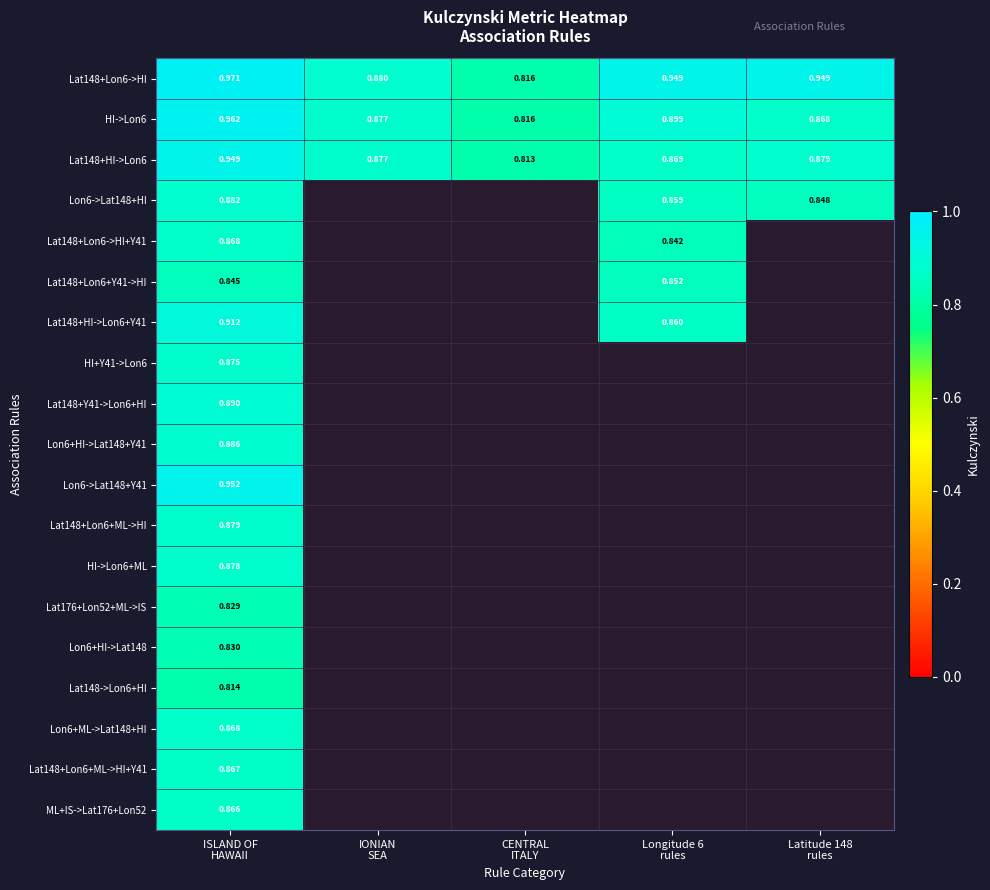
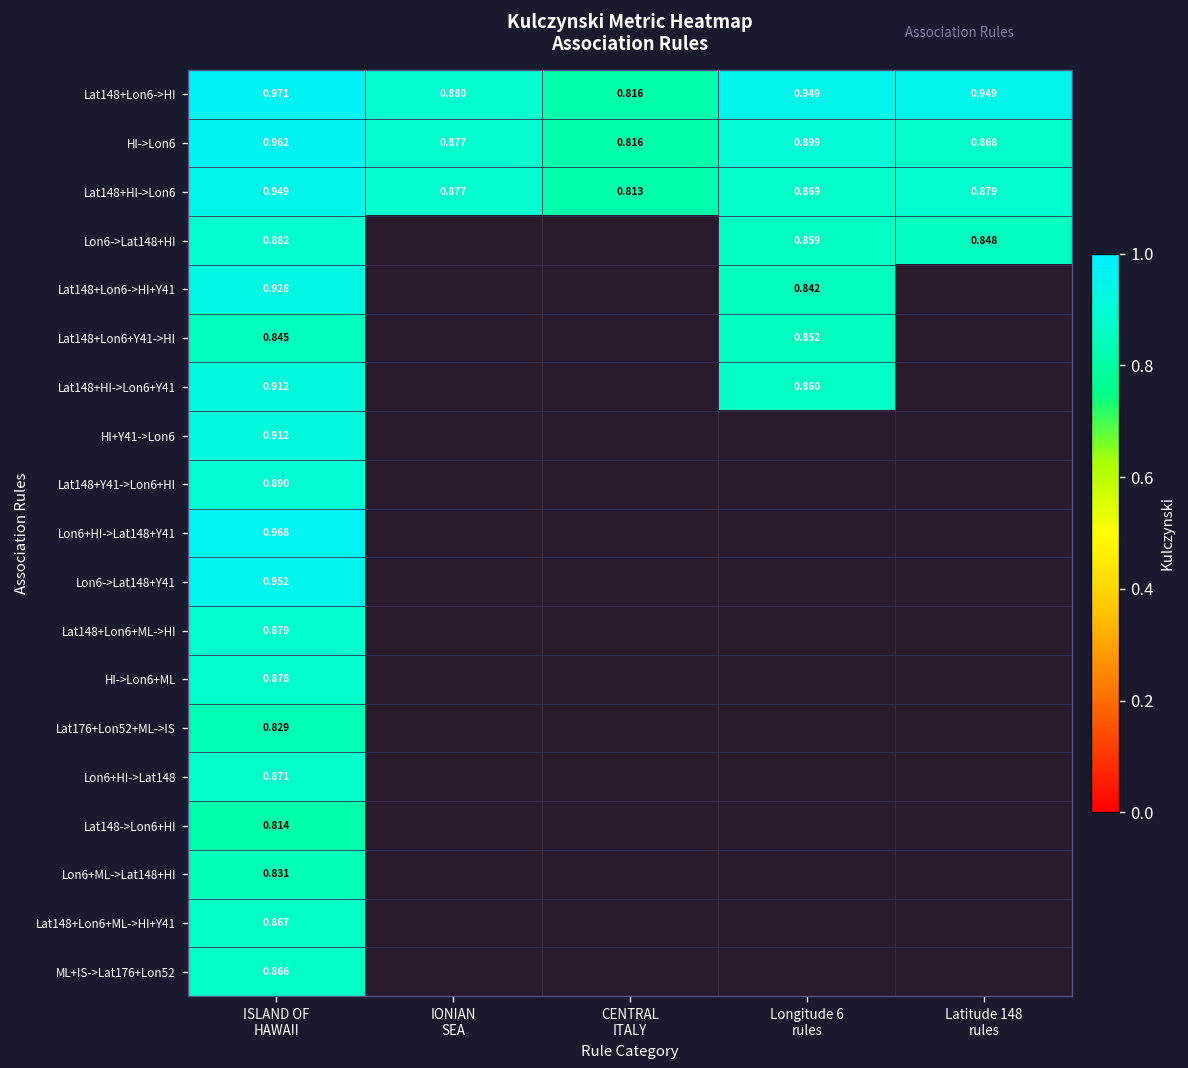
  {
    "Lat148+Lon6->HI": {
      "ISLAND OF HAWAII": 0.971,
      "IONIAN SEA": 0.880,
      "CENTRAL ITALY": 0.816,
      "Longitude 6 rules": 0.949,
      "Latitude 148 rules": 0.949
    },
    "HI->Lon6": {
      "ISLAND OF HAWAII": 0.962,
      "IONIAN SEA": 0.877,
      "CENTRAL ITALY": 0.816,
      "Longitude 6 rules": 0.899,
      "Latitude 148 rules": 0.868
    },
    "Lat148+HI->Lon6": {
      "ISLAND OF HAWAII": 0.949,
      "IONIAN SEA": 0.877,
      "CENTRAL ITALY": 0.813,
      "Longitude 6 rules": 0.869,
      "Latitude 148 rules": 0.879
    },
    "Lon6->Lat148+HI": {
      "ISLAND OF HAWAII": 0.882,
      "Longitude 6 rules": 0.859,
      "Latitude 148 rules": 0.848
    },
    "Lat148+Lon6->HI+Y41": {
-     "ISLAND OF HAWAII": 0.868,
+     "ISLAND OF HAWAII": 0.928,
      "Longitude 6 rules": 0.842
    },
    "Lat148+Lon6+Y41->HI": {
      "ISLAND OF HAWAII": 0.845,
      "Longitude 6 rules": 0.852
    },
    "Lat148+HI->Lon6+Y41": {
      "ISLAND OF HAWAII": 0.912,
      "Longitude 6 rules": 0.860
    },
    "HI+Y41->Lon6": {
-     "ISLAND OF HAWAII": 0.875
+     "ISLAND OF HAWAII": 0.912
    },
    "Lat148+Y41->Lon6+HI": {
      "ISLAND OF HAWAII": 0.890
    },
    "Lon6+HI->Lat148+Y41": {
-     "ISLAND OF HAWAII": 0.886
+     "ISLAND OF HAWAII": 0.968
    },
    "Lon6->Lat148+Y41": {
      "ISLAND OF HAWAII": 0.952
    },
    "Lat148+Lon6+ML->HI": {
      "ISLAND OF HAWAII": 0.879
    },
    "HI->Lon6+ML": {
      "ISLAND OF HAWAII": 0.878
    },
    "Lat176+Lon52+ML->IS": {
      "ISLAND OF HAWAII": 0.829
    },
    "Lon6+HI->Lat148": {
-     "ISLAND OF HAWAII": 0.830
+     "ISLAND OF HAWAII": 0.871
    },
    "Lat148->Lon6+HI": {
      "ISLAND OF HAWAII": 0.814
    },
    "Lon6+ML->Lat148+HI": {
-     "ISLAND OF HAWAII": 0.868
+     "ISLAND OF HAWAII": 0.831
    },
    "Lat148+Lon6+ML->HI+Y41": {
      "ISLAND OF HAWAII": 0.867
    },
    "ML+IS->Lat176+Lon52": {
      "ISLAND OF HAWAII": 0.866
    }
  }
